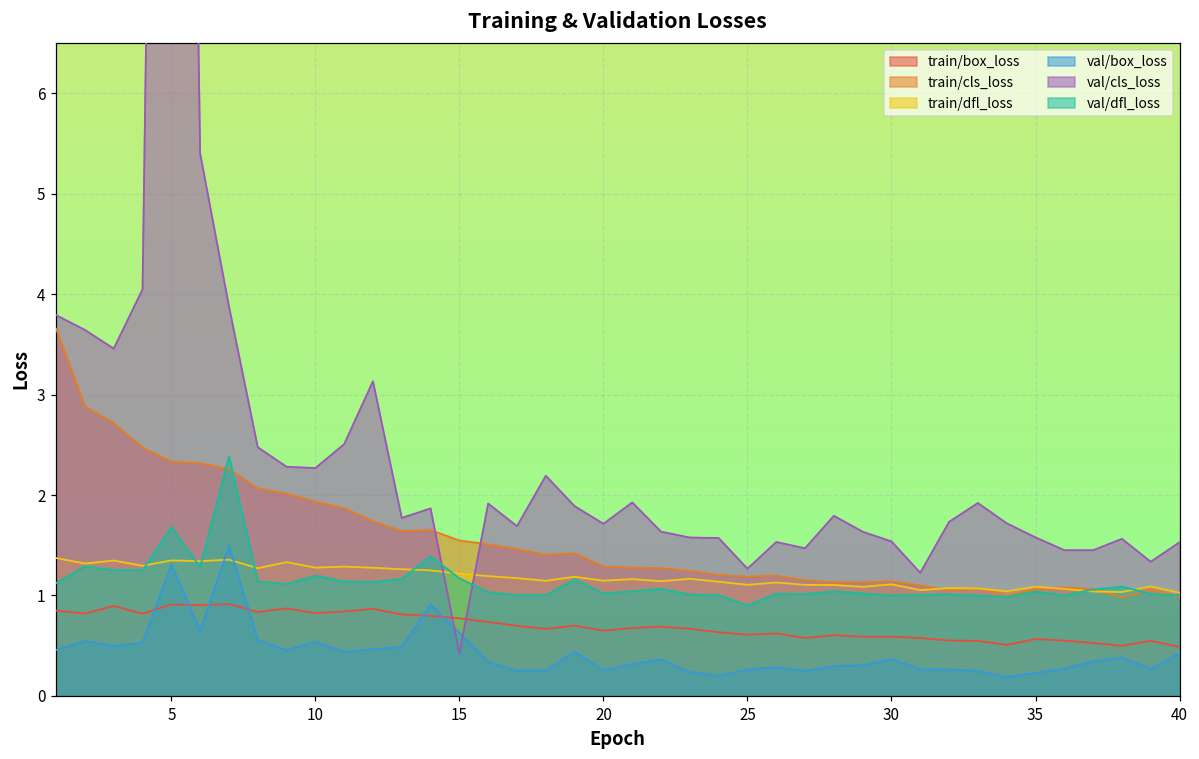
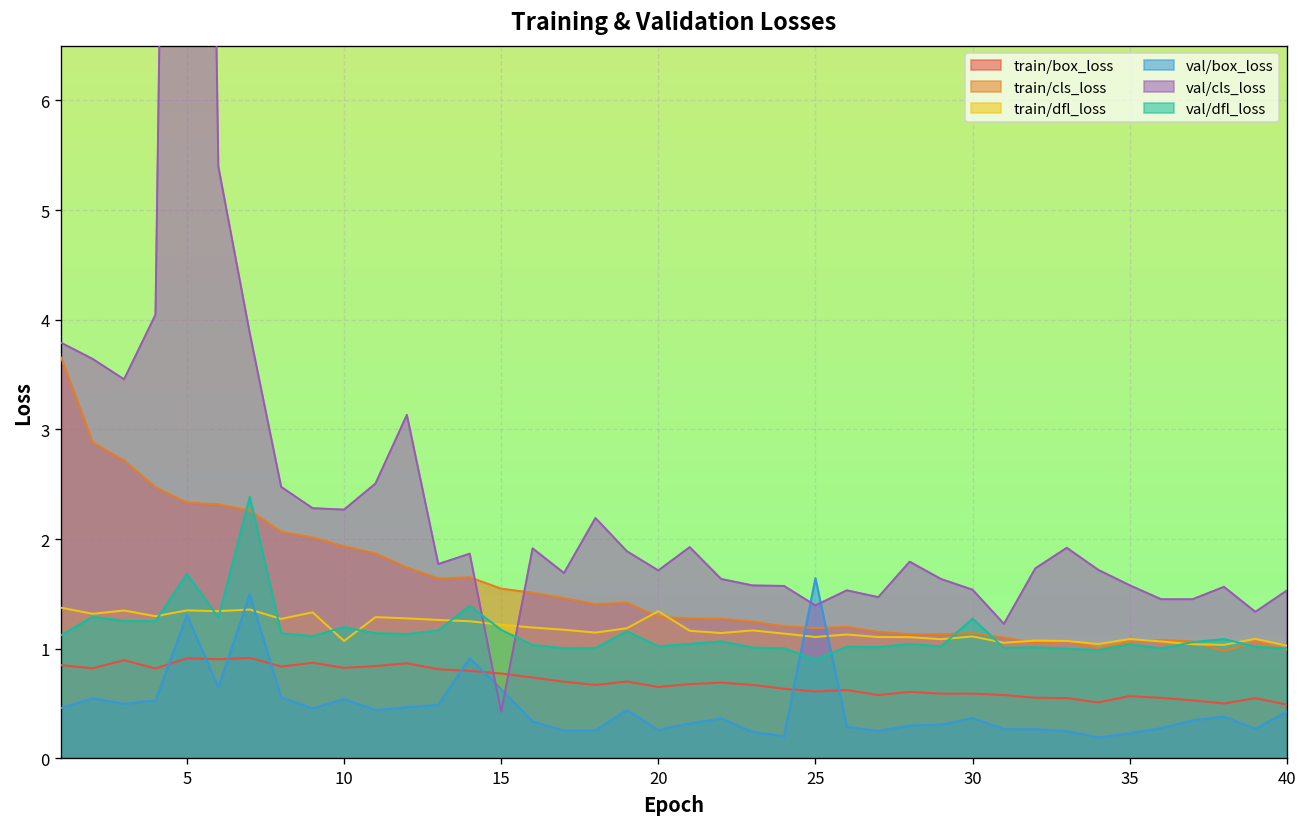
  {
    "train/dfl_loss": {
      "5": 1.3,
-     "10": 1.3,
+     "10": 1.1,
      "15": 1.2,
-     "20": 1.1,
+     "20": 1.3,
      "25": 1.1,
      "30": 1.1
    },
    "val/box_loss": {
      "5": 1.3,
      "10": 0.5,
      "15": 0.6,
      "20": 0.3,
-     "25": 0.3,
+     "25": 1.6,
      "30": 0.4,
      "35": 0.2,
      "40": 0.4
    },
    "val/cls_loss": {
      "10": 2.3,
      "15": 0.4,
      "20": 1.7,
-     "25": 1.3,
+     "25": 1.4,
      "30": 1.5,
      "35": 1.6,
      "40": 1.5
    },
    "val/dfl_loss": {
      "5": 1.7,
      "10": 1.2,
      "15": 1.2,
      "20": 1.0,
      "25": 0.9,
-     "30": 1.0
+     "30": 1.3
    }
  }
